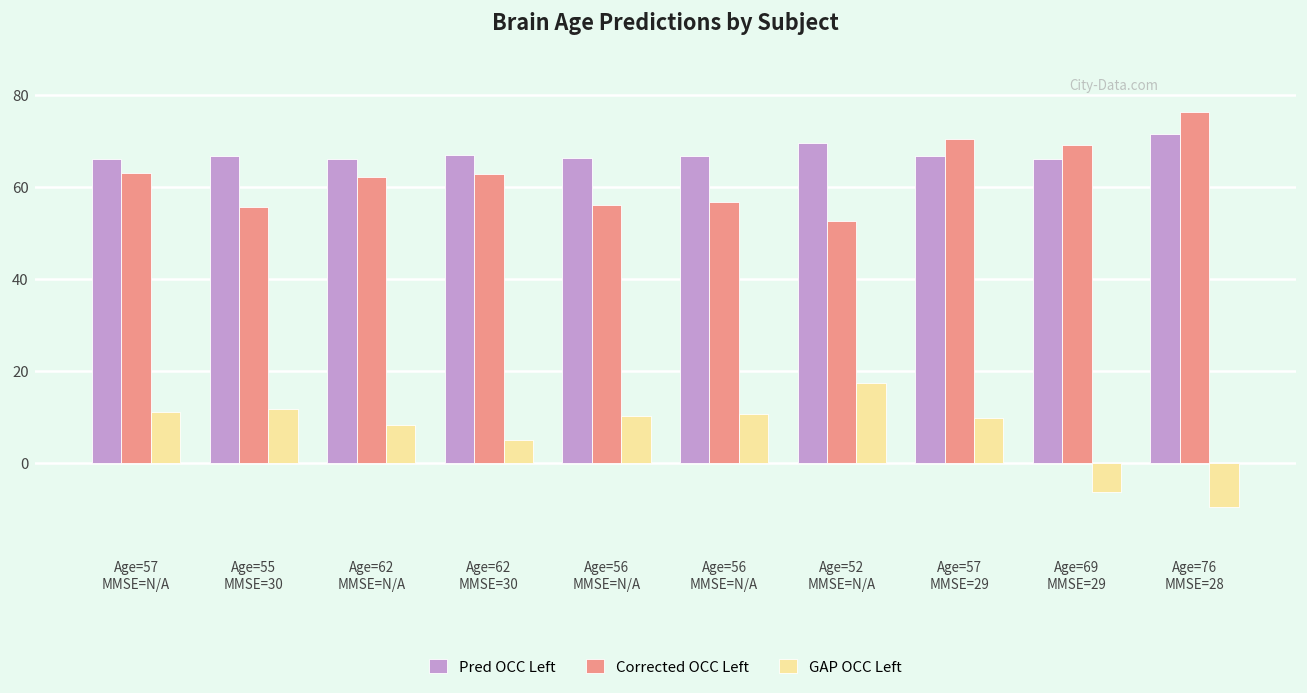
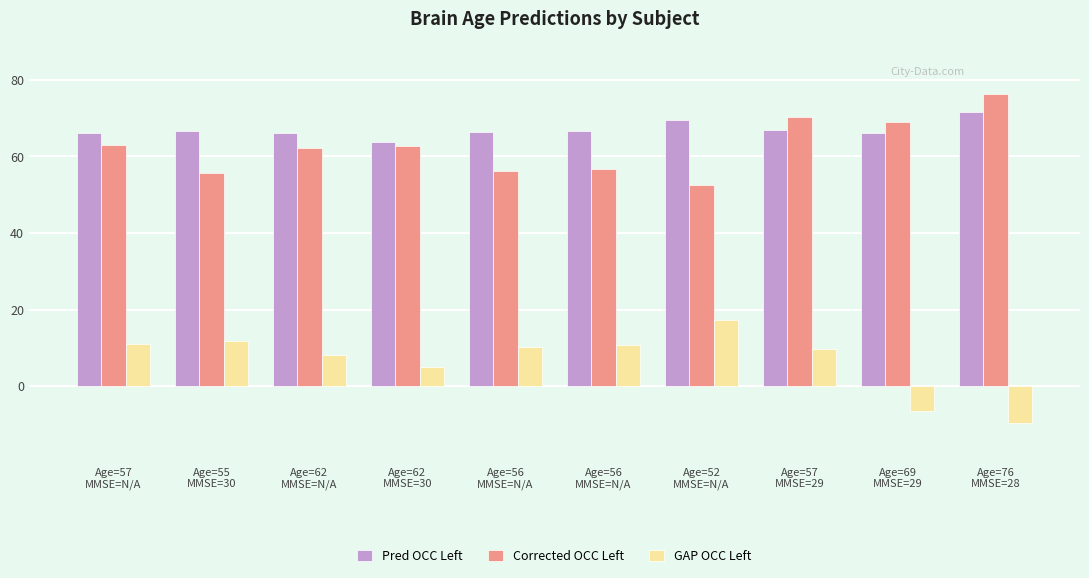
  {
    "Pred OCC Left": {
      "Age=57 MMSE=N/A": 66,
      "Age=55 MMSE=30": 67,
      "Age=62 MMSE=N/A": 66,
-     "Age=62 MMSE=30": 67,
+     "Age=62 MMSE=30": 64,
      "Age=52 MMSE=N/A": 70,
      "Age=57 MMSE=29": 67,
      "Age=69 MMSE=29": 66,
      "Age=76 MMSE=28": 72
    },
    "Corrected OCC Left": {
      "Age=57 MMSE=N/A": 63,
      "Age=55 MMSE=30": 56,
      "Age=62 MMSE=N/A": 62,
      "Age=62 MMSE=30": 63,
      "Age=52 MMSE=N/A": 53,
      "Age=57 MMSE=29": 70,
      "Age=69 MMSE=29": 69,
      "Age=76 MMSE=28": 76
    },
    "GAP OCC Left": {
      "Age=57 MMSE=N/A": 11,
      "Age=55 MMSE=30": 12,
      "Age=62 MMSE=N/A": 8,
      "Age=62 MMSE=30": 5,
      "Age=52 MMSE=N/A": 17,
      "Age=57 MMSE=29": 10,
      "Age=69 MMSE=29": -6,
      "Age=76 MMSE=28": -10
    }
  }
